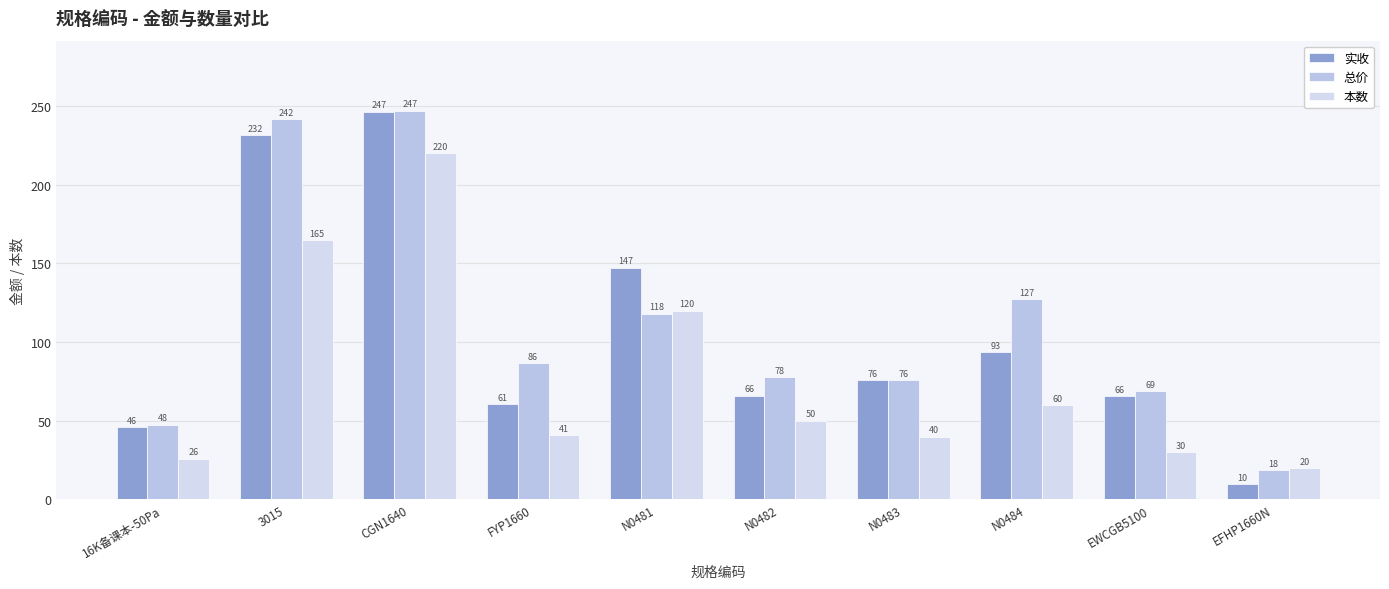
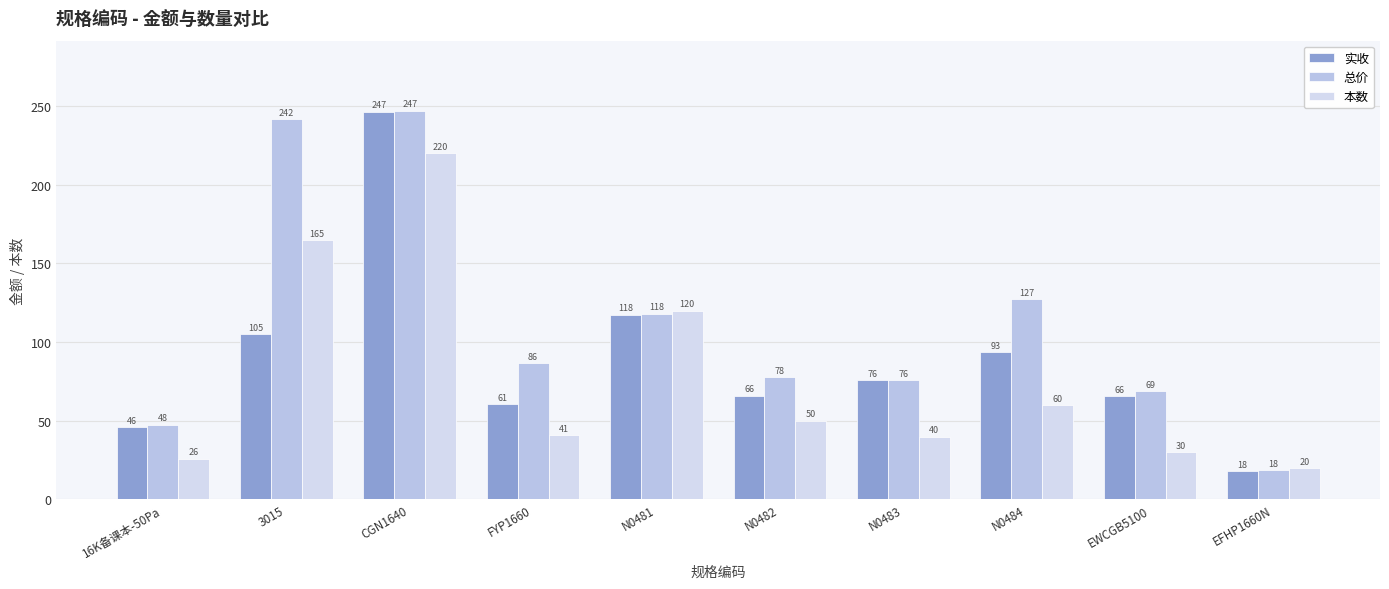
  {
    "实收": {
      "16K备课本-50Pa": 46,
-     "3015": 232,
+     "3015": 105,
      "CGN1640": 247,
      "FYP1660": 61,
-     "N0481": 147,
+     "N0481": 118,
      "N0482": 66,
      "N0483": 76,
      "N0484": 93,
      "EWCGB5100": 66,
-     "EFHP1660N": 10
+     "EFHP1660N": 18
    }
  }
